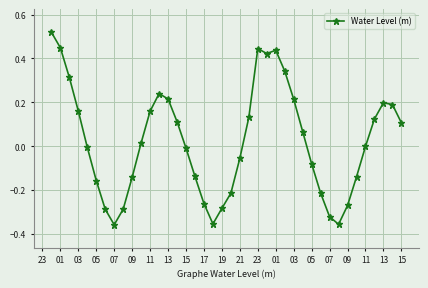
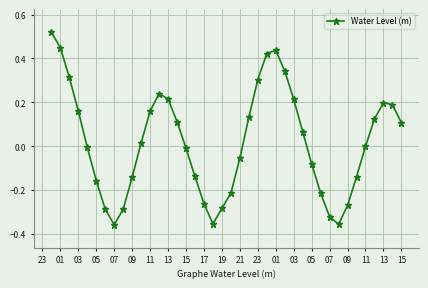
  {
    "17": -0.26,
    "19": -0.28,
    "21": -0.06,
-   "23": 0.44
+   "23": 0.30
  }
